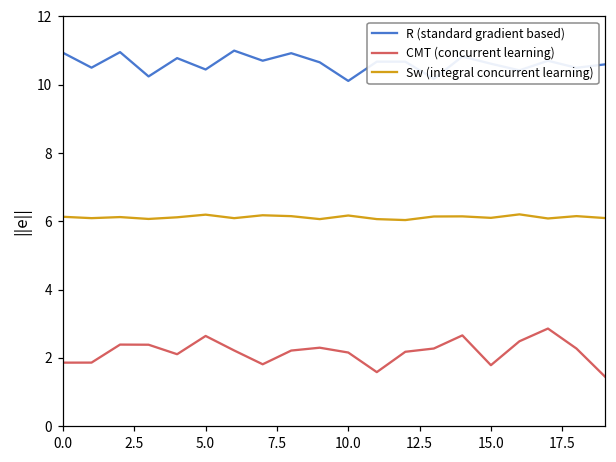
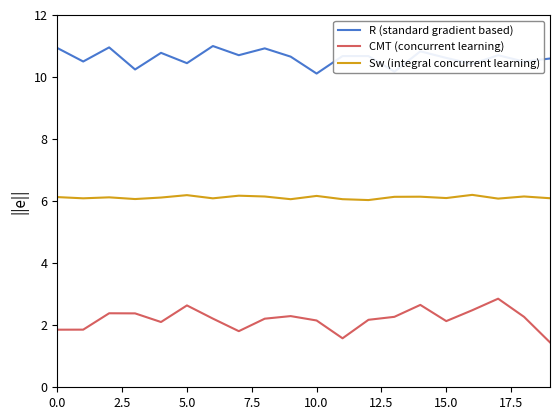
  {
    "R (standard gradient based)": {
      "0.0": 10.9,
      "5.0": 10.4,
      "10.0": 10.1
    },
    "CMT (concurrent learning)": {
      "0.0": 1.9,
      "5.0": 2.6,
      "10.0": 2.2,
-     "15.0": 1.8
+     "15.0": 2.1
    },
    "Sw (integral concurrent learning)": {
      "0.0": 6.1,
      "5.0": 6.2,
      "10.0": 6.2,
      "15.0": 6.1
    }
  }
